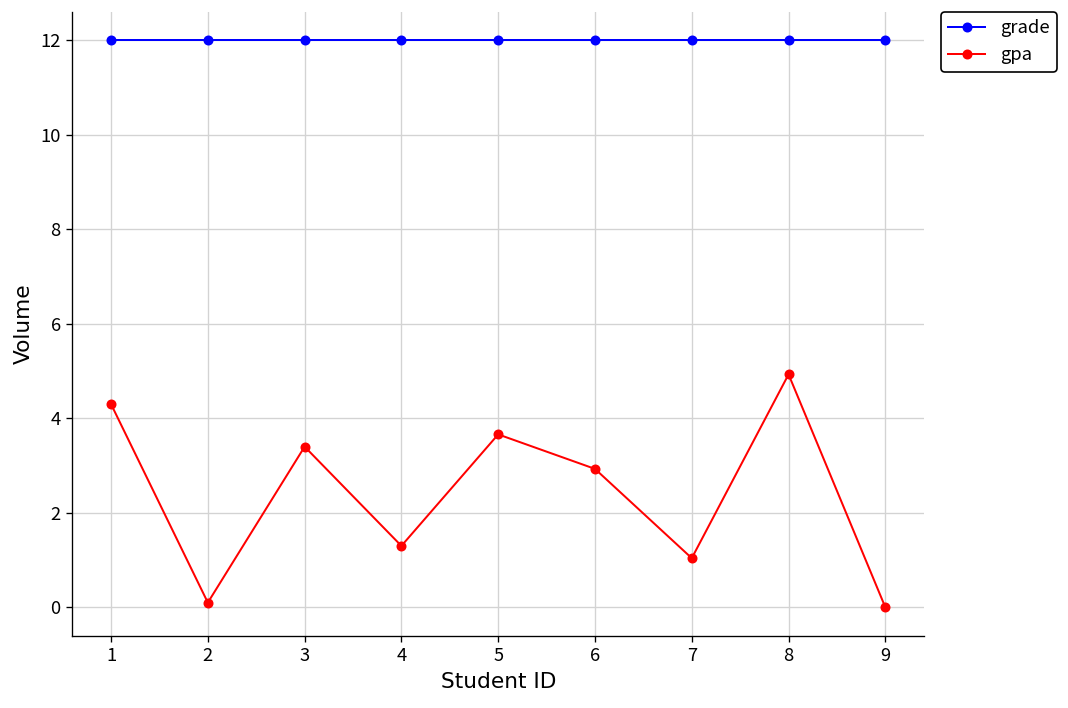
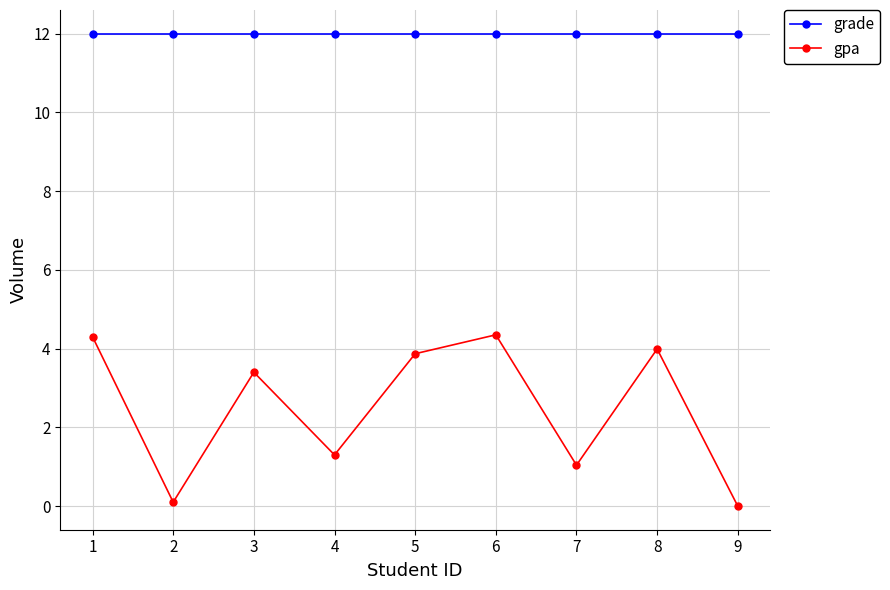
  {
    "grade": {
      "1": 12.0,
      "2": 12.0,
      "3": 12.0,
      "4": 12.0,
      "5": 12.0,
      "6": 12.0,
      "7": 12.0,
      "8": 12.0,
      "9": 12.0
    },
    "gpa": {
      "1": 4.3,
      "2": 0.1,
      "3": 3.4,
      "4": 1.3,
-     "5": 3.7,
-     "6": 2.9,
+     "5": 3.9,
+     "6": 4.4,
      "7": 1.0,
-     "8": 4.9,
+     "8": 4.0,
      "9": 0.0
    }
  }
